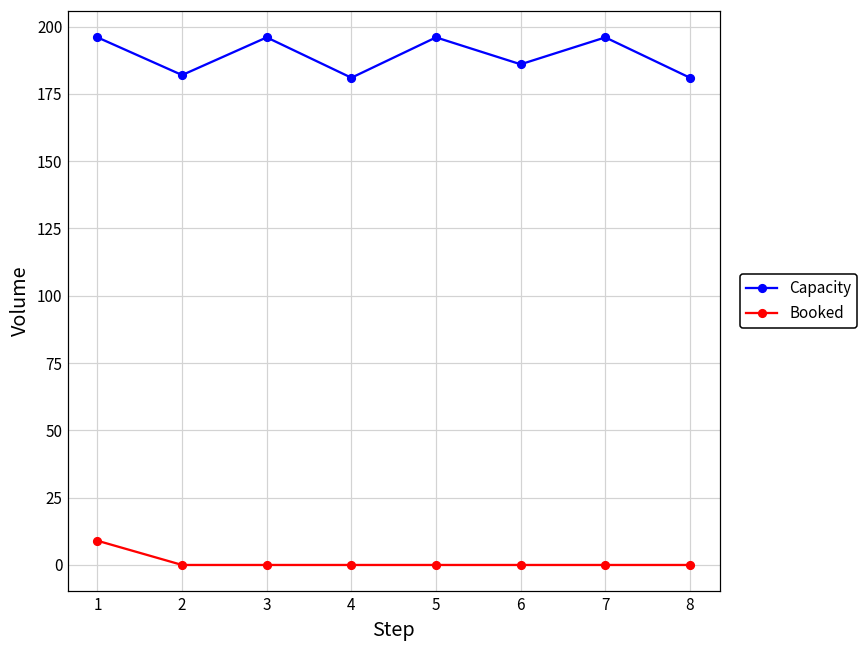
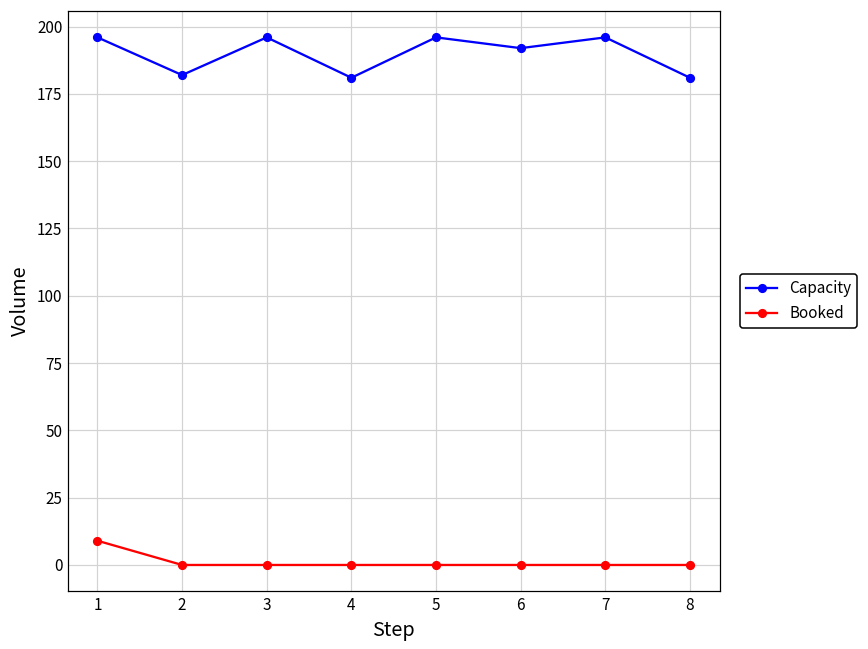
  {
    "Capacity": {
      "1": 196,
      "2": 182,
      "3": 196,
      "4": 181,
      "5": 196,
-     "6": 186,
+     "6": 192,
      "7": 196,
      "8": 181
    },
    "Booked": {
      "1": 9,
      "2": 0,
      "3": 0,
      "4": 0,
      "5": 0,
      "6": 0,
      "7": 0,
      "8": 0
    }
  }
